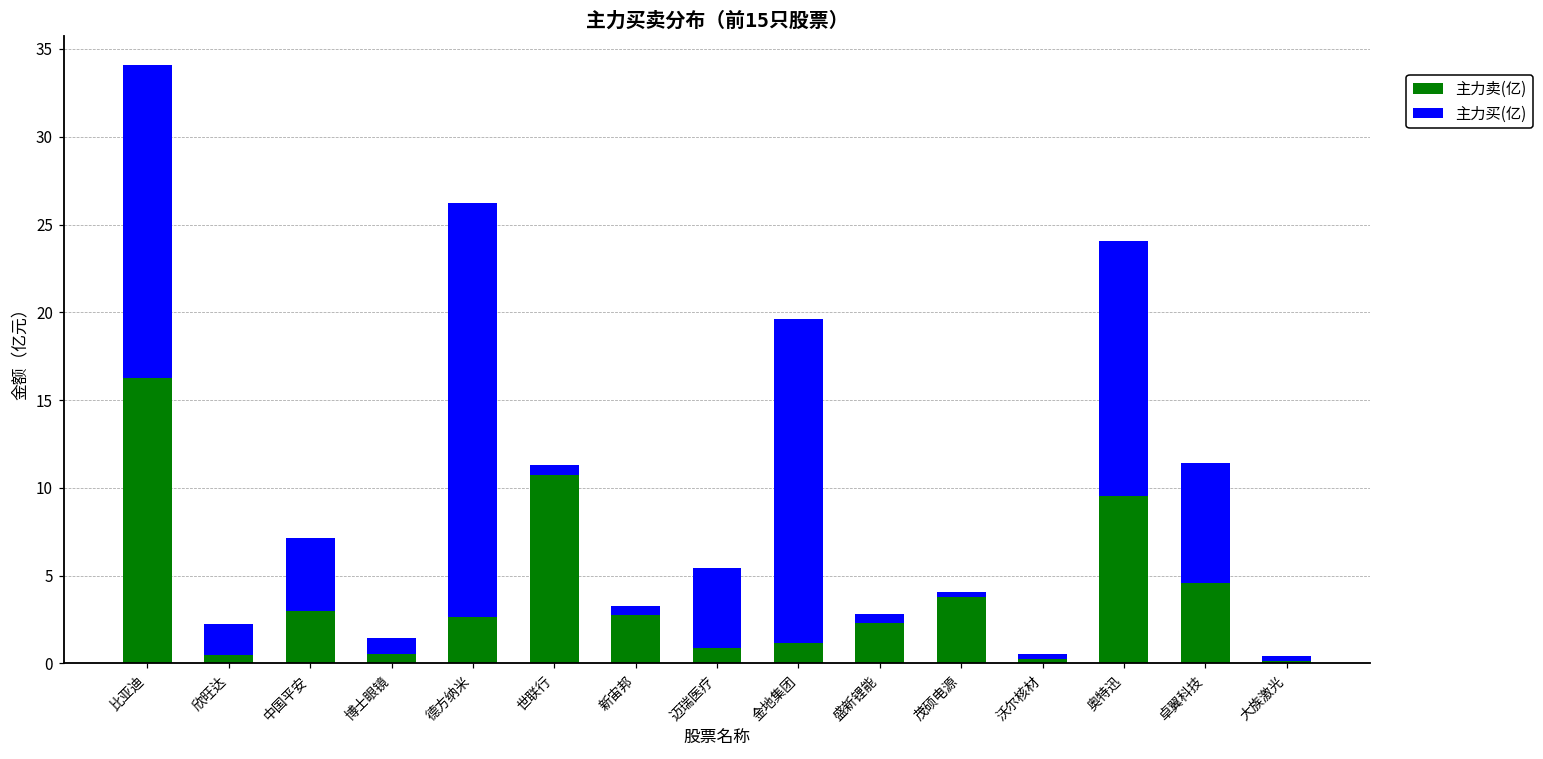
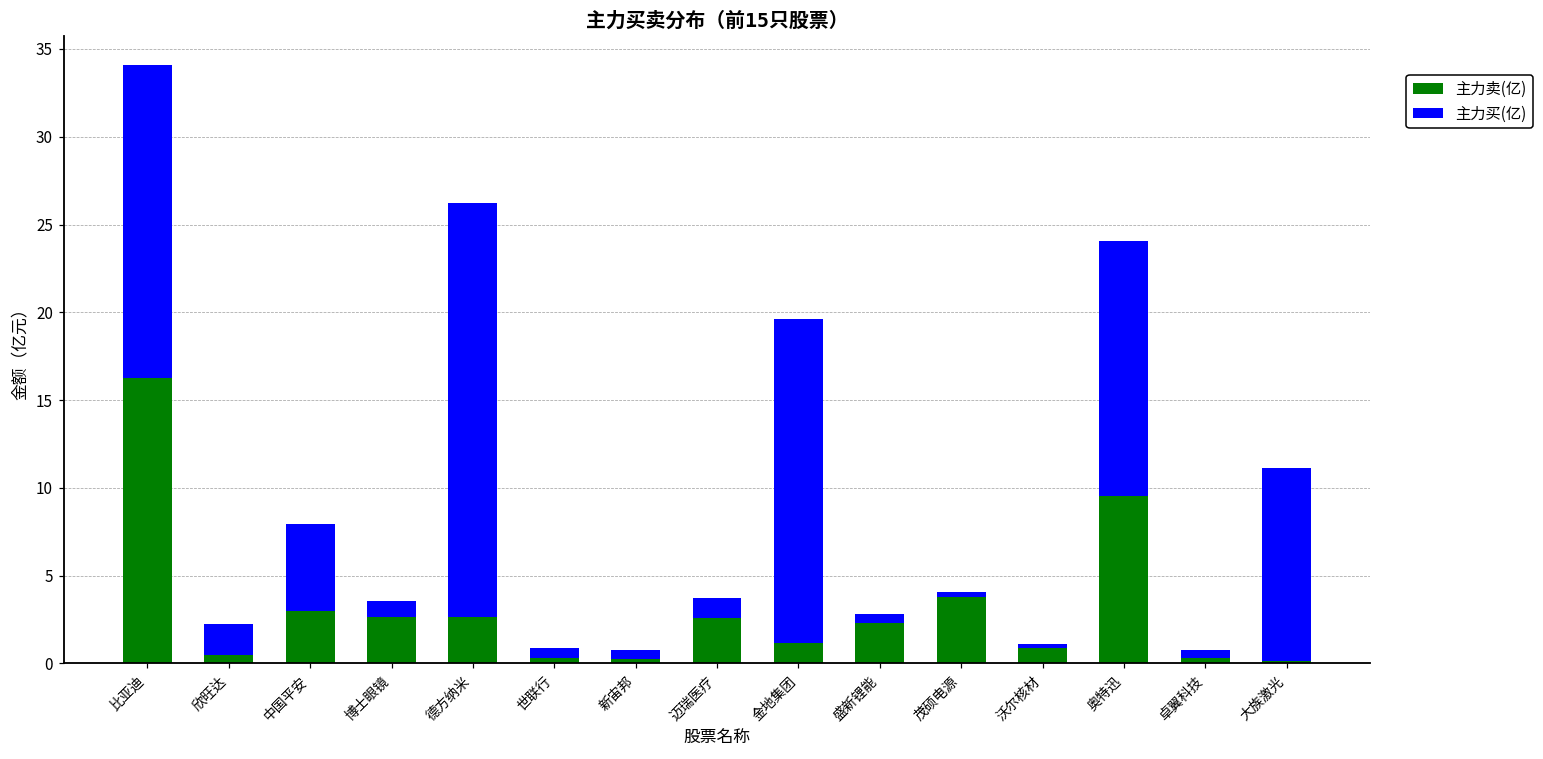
  {
    "主力卖(亿)": {
      "比亚迪": 16.3,
      "欣旺达": 0.5,
      "中国平安": 3.0,
-     "博士眼镜": 0.6,
+     "博士眼镜": 2.7,
      "德方纳米": 2.7,
-     "世联行": 10.7,
-     "新宙邦": 2.8,
-     "迈瑞医疗": 0.9,
+     "世联行": 0.3,
+     "新宙邦": 0.3,
+     "迈瑞医疗": 2.6,
      "金地集团": 1.2,
      "盛新锂能": 2.3,
      "茂硕电源": 3.8,
-     "沃尔核材": 0.3,
+     "沃尔核材": 0.9,
      "奥特迅": 9.6,
-     "卓翼科技": 4.6,
+     "卓翼科技": 0.3,
      "大族激光": 0.2
    },
    "主力买(亿)": {
      "比亚迪": 17.8,
      "欣旺达": 1.8,
-     "中国平安": 4.1,
+     "中国平安": 4.9,
      "博士眼镜": 0.9,
      "德方纳米": 23.6,
      "世联行": 0.6,
      "新宙邦": 0.5,
-     "迈瑞医疗": 4.5,
+     "迈瑞医疗": 1.1,
      "金地集团": 18.4,
      "盛新锂能": 0.5,
      "茂硕电源": 0.3,
      "沃尔核材": 0.3,
      "奥特迅": 14.5,
-     "卓翼科技": 6.9,
-     "大族激光": 0.3
+     "卓翼科技": 0.4,
+     "大族激光": 11.0
    }
  }
